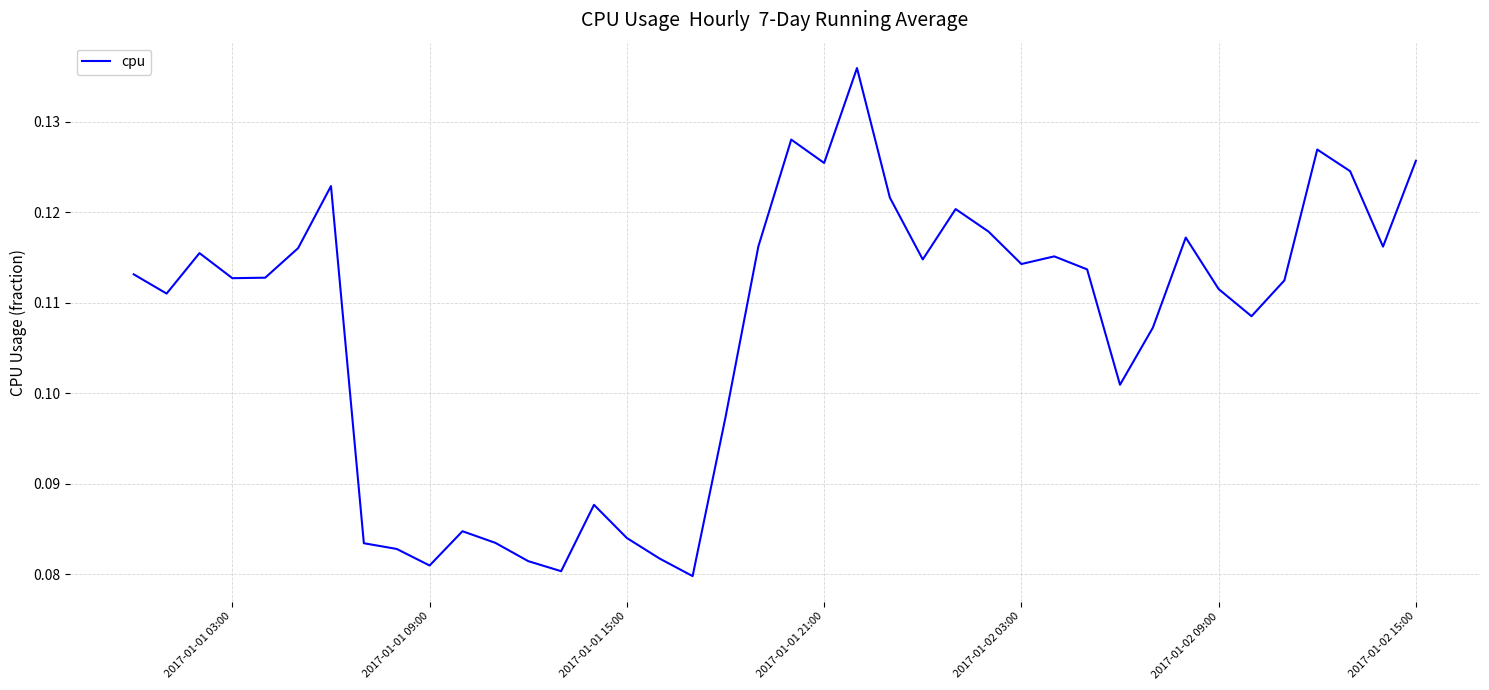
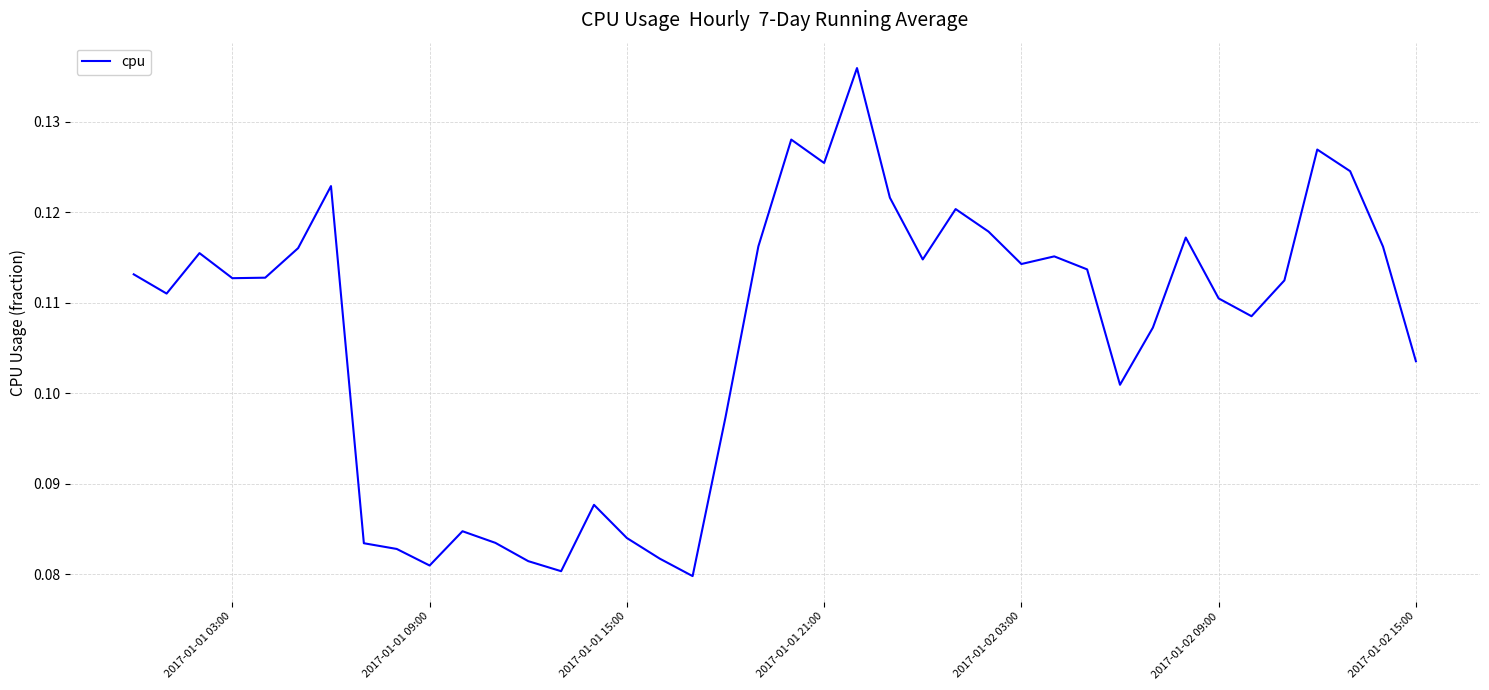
  {
    "2017-01-01 03:00": 0.113,
    "2017-01-01 09:00": 0.081,
    "2017-01-01 15:00": 0.084,
    "2017-01-01 21:00": 0.125,
    "2017-01-02 03:00": 0.114,
-   "2017-01-02 09:00": 0.112,
-   "2017-01-02 15:00": 0.126
+   "2017-01-02 09:00": 0.110,
+   "2017-01-02 15:00": 0.104
  }
